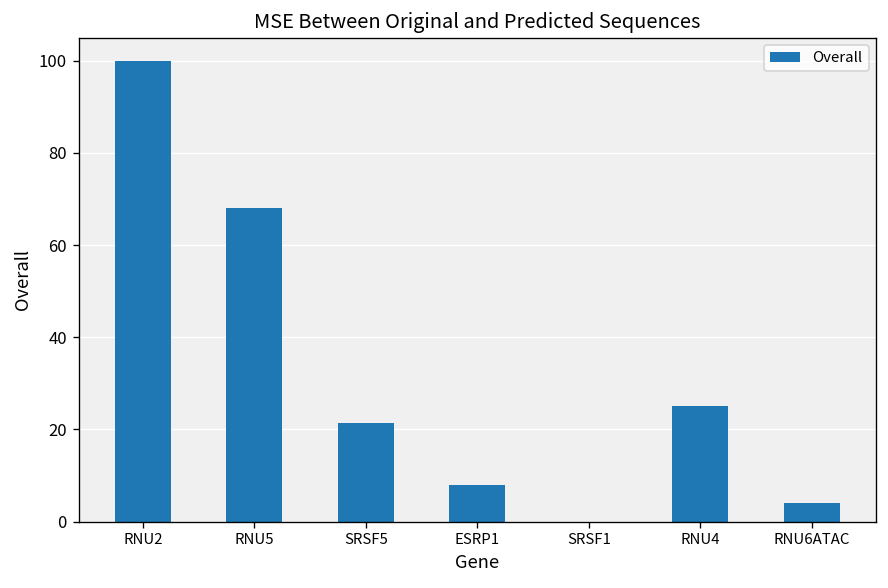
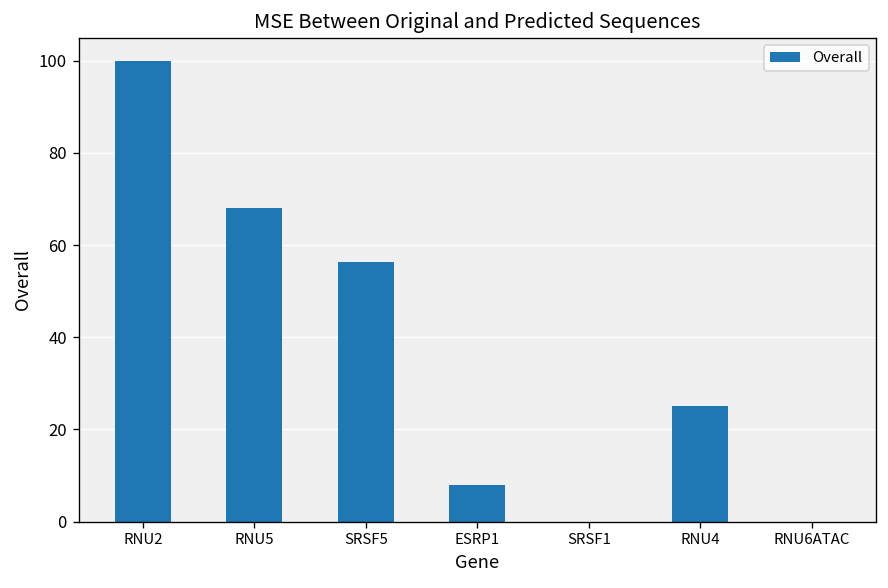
  {
    "RNU2": 100,
    "RNU5": 68,
-   "SRSF5": 21,
+   "SRSF5": 56,
    "ESRP1": 8,
    "SRSF1": 0,
    "RNU4": 25,
-   "RNU6ATAC": 4
+   "RNU6ATAC": 0
  }
